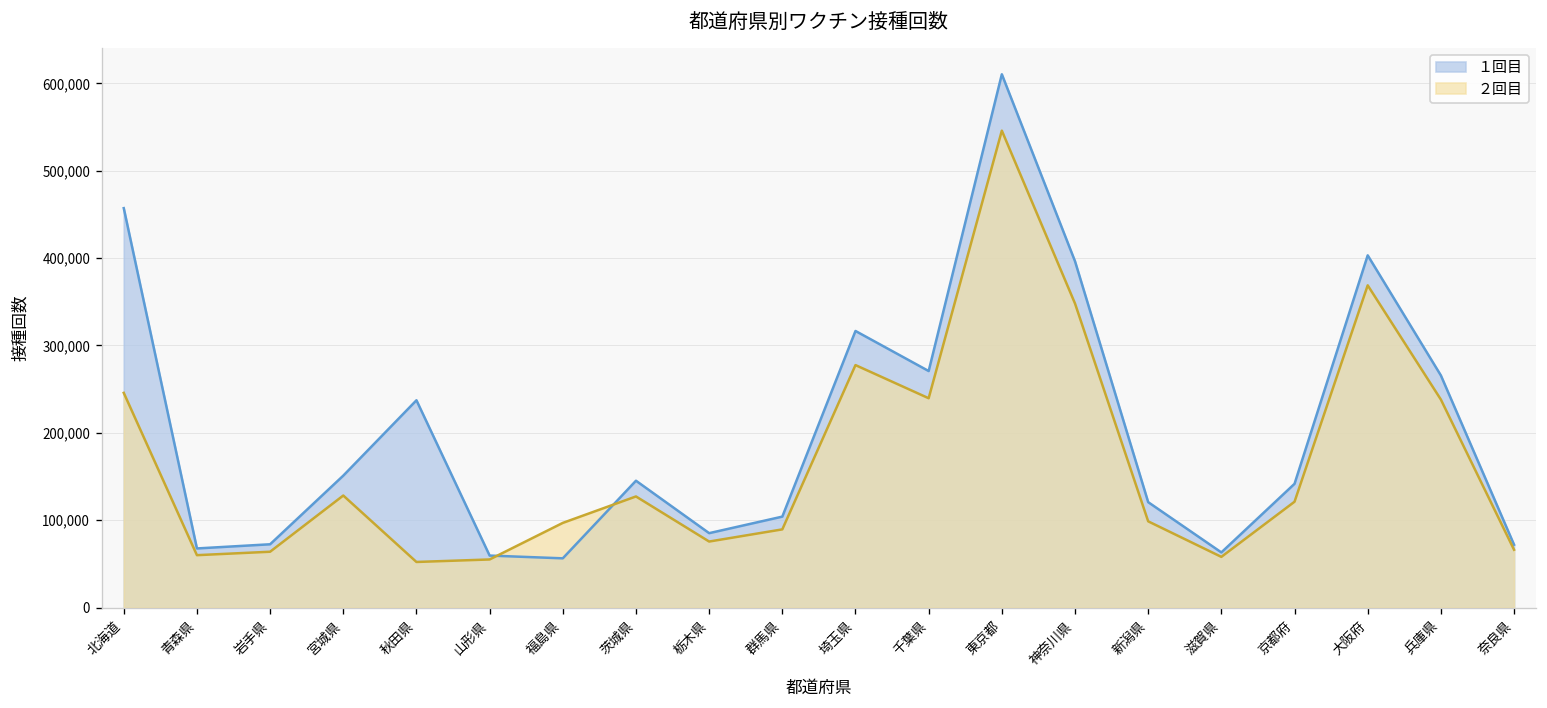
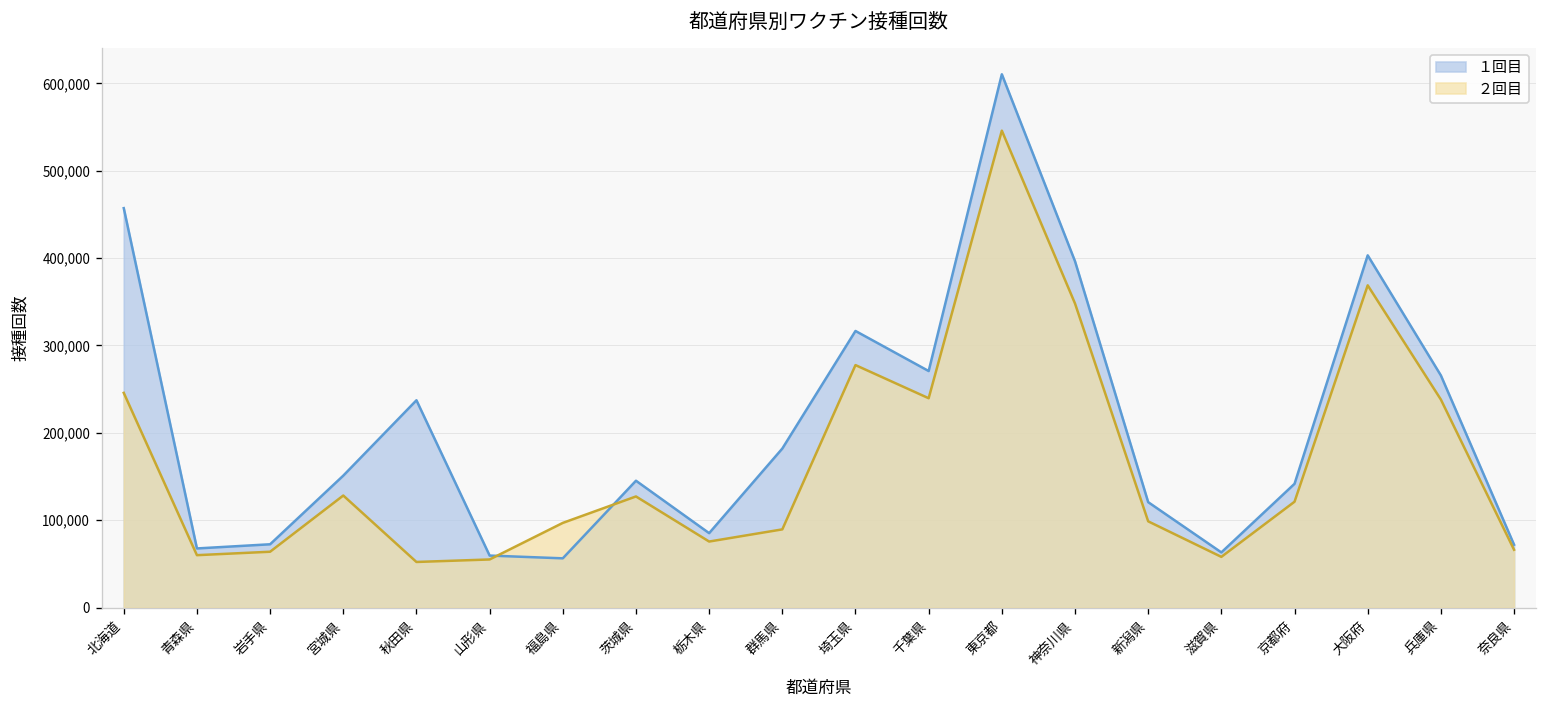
  {
    "１回目": {
      "北海道": "460,000",
      "青森県": "70,000",
      "岩手県": "70,000",
      "宮城県": "150,000",
      "秋田県": "240,000",
      "山形県": "60,000",
      "福島県": "60,000",
      "茨城県": "150,000",
      "栃木県": "90,000",
-     "群馬県": "100,000",
+     "群馬県": "180,000",
      "埼玉県": "320,000",
      "千葉県": "270,000",
      "東京都": "610,000",
      "神奈川県": "400,000",
      "新潟県": "120,000",
      "滋賀県": "60,000",
      "京都府": "140,000",
      "大阪府": "400,000",
      "兵庫県": "270,000",
      "奈良県": "70,000"
    },
    "２回目": {
      "北海道": "250,000",
      "青森県": "60,000",
      "岩手県": "60,000",
      "宮城県": "130,000",
      "秋田県": "50,000",
      "山形県": "60,000",
      "福島県": "100,000",
      "茨城県": "130,000",
      "栃木県": "80,000",
      "群馬県": "90,000",
      "埼玉県": "280,000",
      "千葉県": "240,000",
      "東京都": "550,000",
      "神奈川県": "350,000",
      "新潟県": "100,000",
      "滋賀県": "60,000",
      "京都府": "120,000",
      "大阪府": "370,000",
      "兵庫県": "240,000",
      "奈良県": "70,000"
    }
  }
